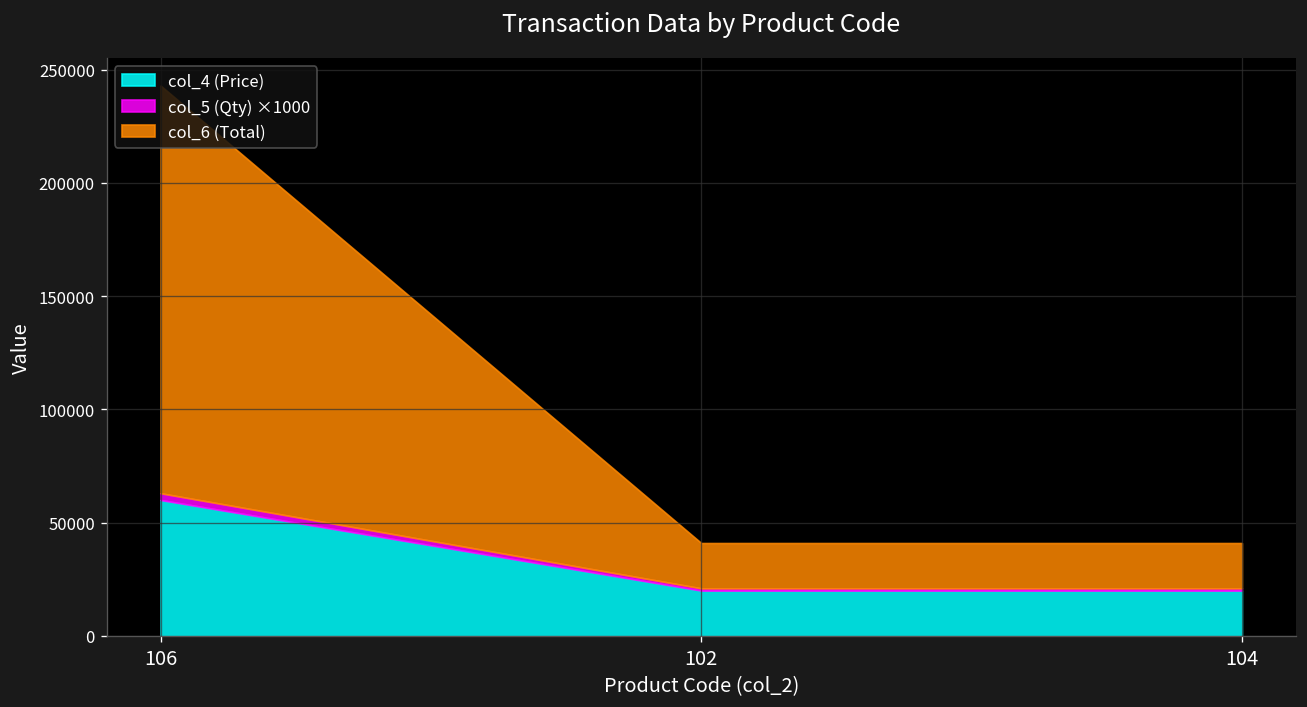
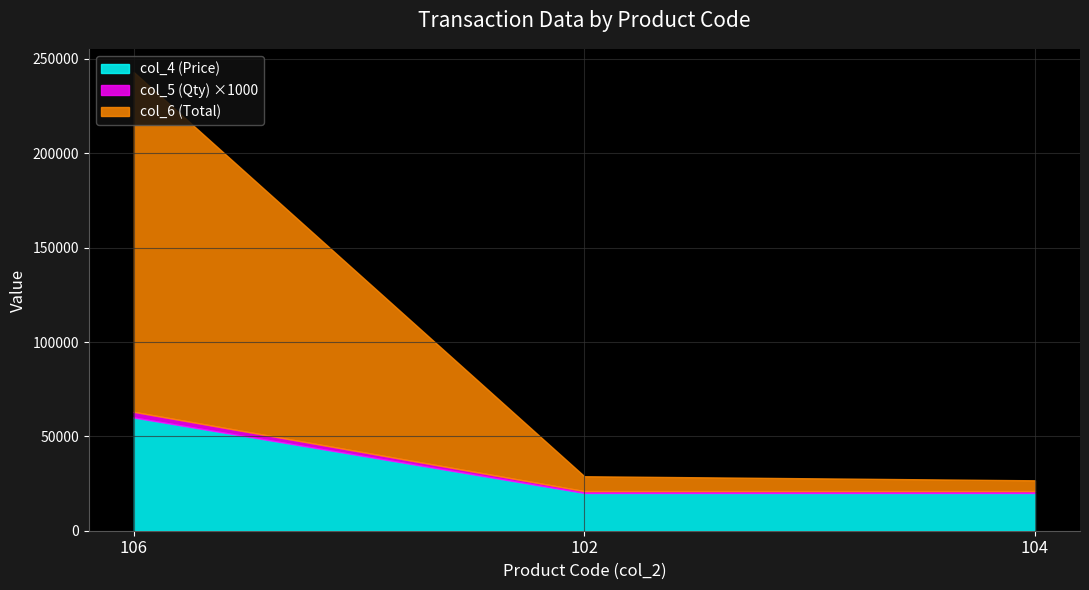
  {
    "col_4 (Price)": {
      "106": 60000
    },
    "col_5 (Qty) ×1000": {
      "106": 3000
    },
    "col_6 (Total)": {
-     "102": 20000,
-     "104": 20000
+     "102": 8000,
+     "104": 6000
    }
  }
